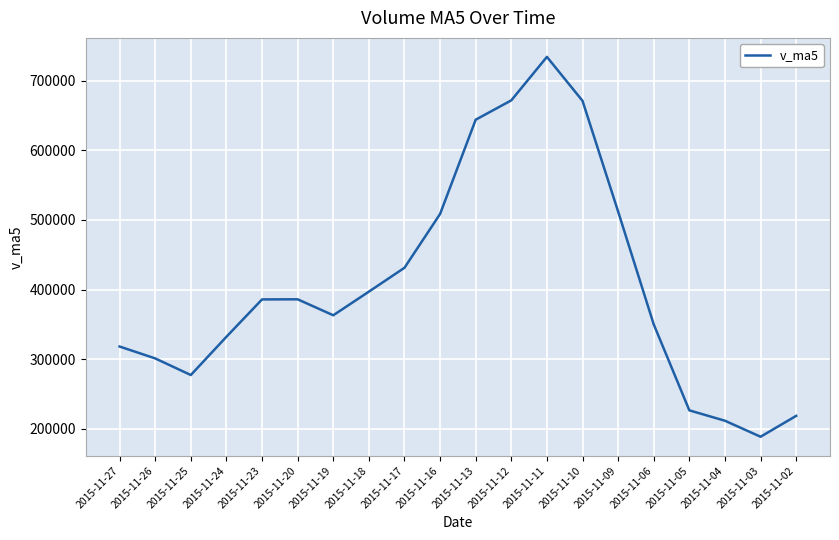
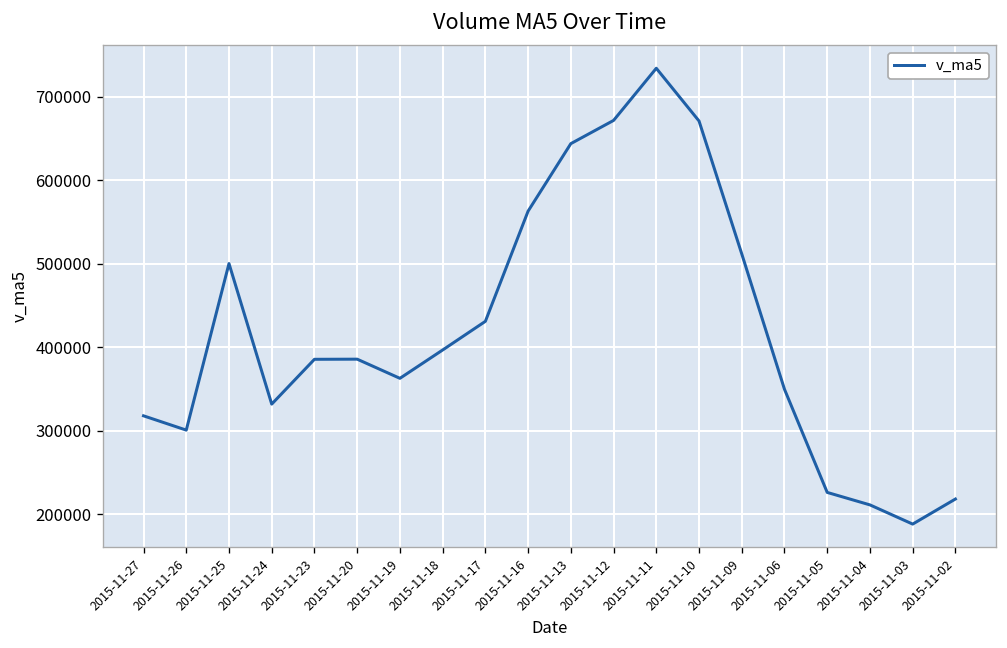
  {
    "2015-11-27": 320000,
    "2015-11-26": 300000,
-   "2015-11-25": 280000,
+   "2015-11-25": 500000,
    "2015-11-24": 330000,
    "2015-11-23": 390000,
    "2015-11-20": 390000,
    "2015-11-19": 360000,
    "2015-11-18": 400000,
    "2015-11-17": 430000,
-   "2015-11-16": 510000,
+   "2015-11-16": 560000,
    "2015-11-13": 640000,
    "2015-11-12": 670000,
    "2015-11-11": 730000,
    "2015-11-10": 670000,
    "2015-11-09": 510000,
    "2015-11-06": 350000,
    "2015-11-05": 230000,
    "2015-11-04": 210000,
    "2015-11-03": 190000,
    "2015-11-02": 220000
  }
